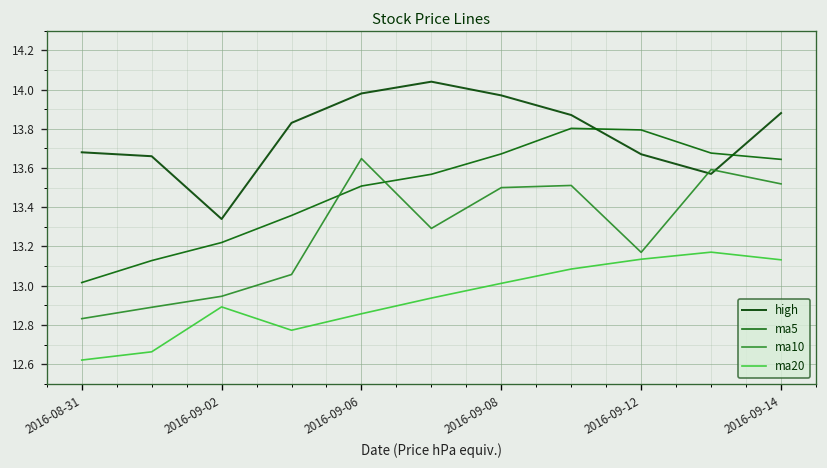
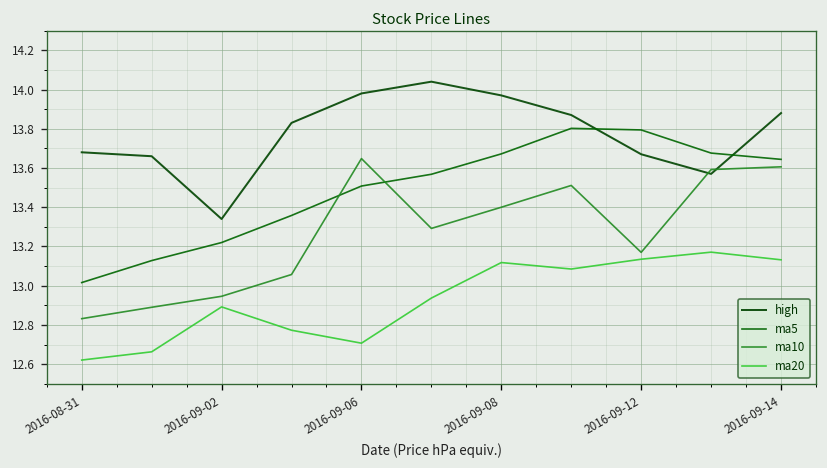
  {
    "ma10": {
      "2016-08-31": 12.83,
      "2016-09-02": 12.95,
      "2016-09-06": 13.65,
-     "2016-09-08": 13.5,
+     "2016-09-08": 13.4,
      "2016-09-12": 13.17,
-     "2016-09-14": 13.52
+     "2016-09-14": 13.61
    },
    "ma20": {
      "2016-08-31": 12.62,
      "2016-09-02": 12.89,
-     "2016-09-06": 12.86,
-     "2016-09-08": 13.01,
+     "2016-09-06": 12.71,
+     "2016-09-08": 13.12,
      "2016-09-12": 13.14,
      "2016-09-14": 13.13
    }
  }
